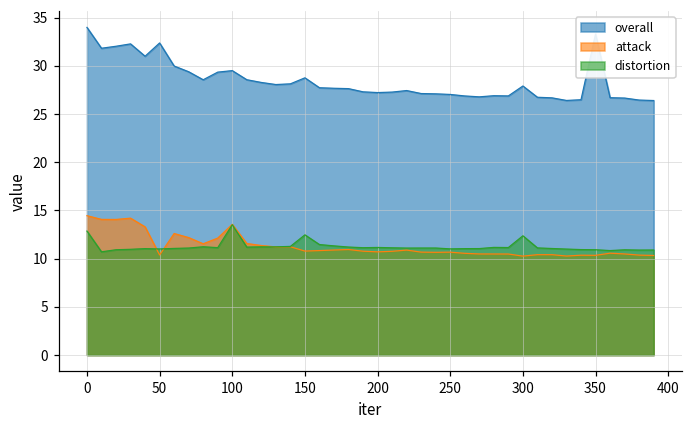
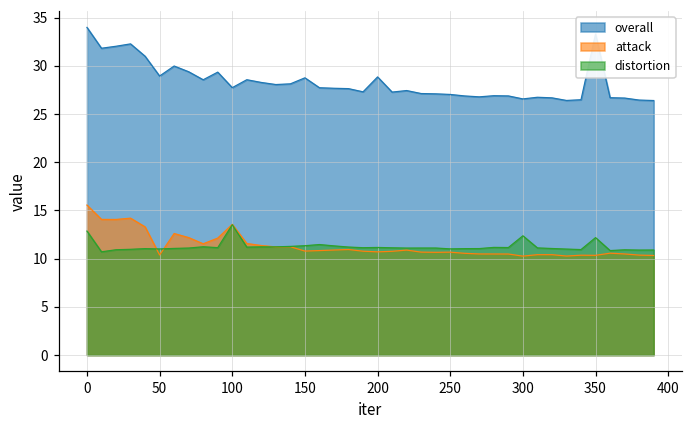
  {
    "overall": {
      "0": 34,
-     "50": 32,
-     "100": 30,
+     "50": 29,
+     "100": 28,
      "150": 29,
-     "200": 27,
+     "200": 29,
      "250": 27,
-     "300": 28
+     "300": 27
    },
    "attack": {
-     "0": 14,
+     "0": 16,
      "50": 10,
      "150": 11,
      "200": 11,
      "250": 11,
      "300": 10,
      "350": 10
    },
    "distortion": {
      "0": 13,
      "50": 11,
-     "150": 12,
+     "150": 11,
      "200": 11,
      "250": 11,
      "300": 12,
-     "350": 11
+     "350": 12
    }
  }
